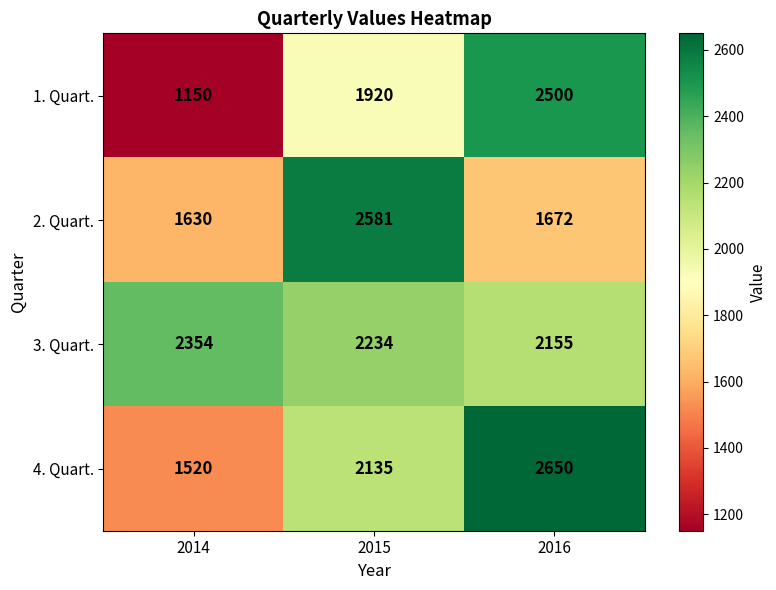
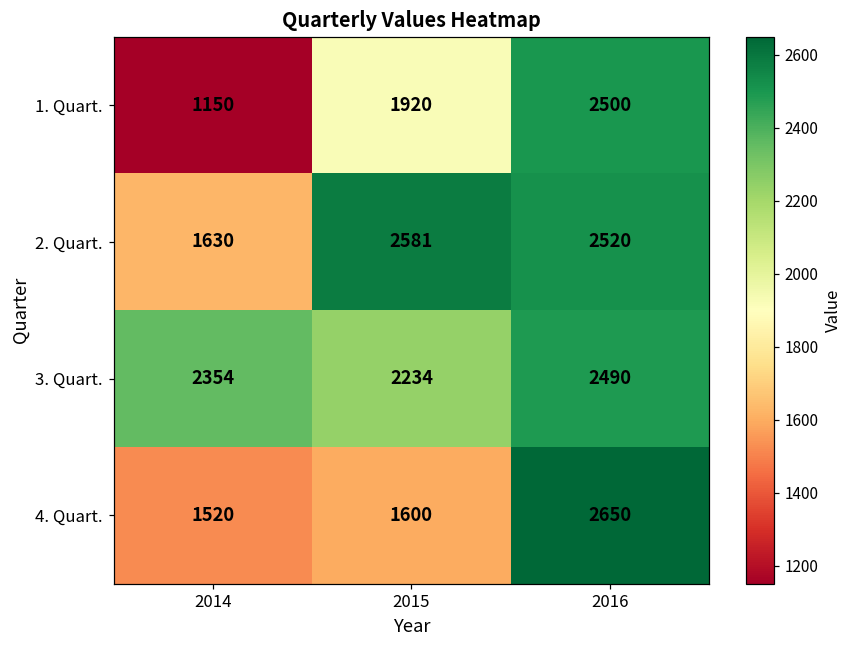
  {
    "1. Quart.": {
      "2014": 1150,
      "2015": 1920,
      "2016": 2500
    },
    "2. Quart.": {
      "2014": 1630,
      "2015": 2581,
-     "2016": 1672
+     "2016": 2520
    },
    "3. Quart.": {
      "2014": 2354,
      "2015": 2234,
-     "2016": 2155
+     "2016": 2490
    },
    "4. Quart.": {
      "2014": 1520,
-     "2015": 2135,
+     "2015": 1600,
      "2016": 2650
    }
  }
